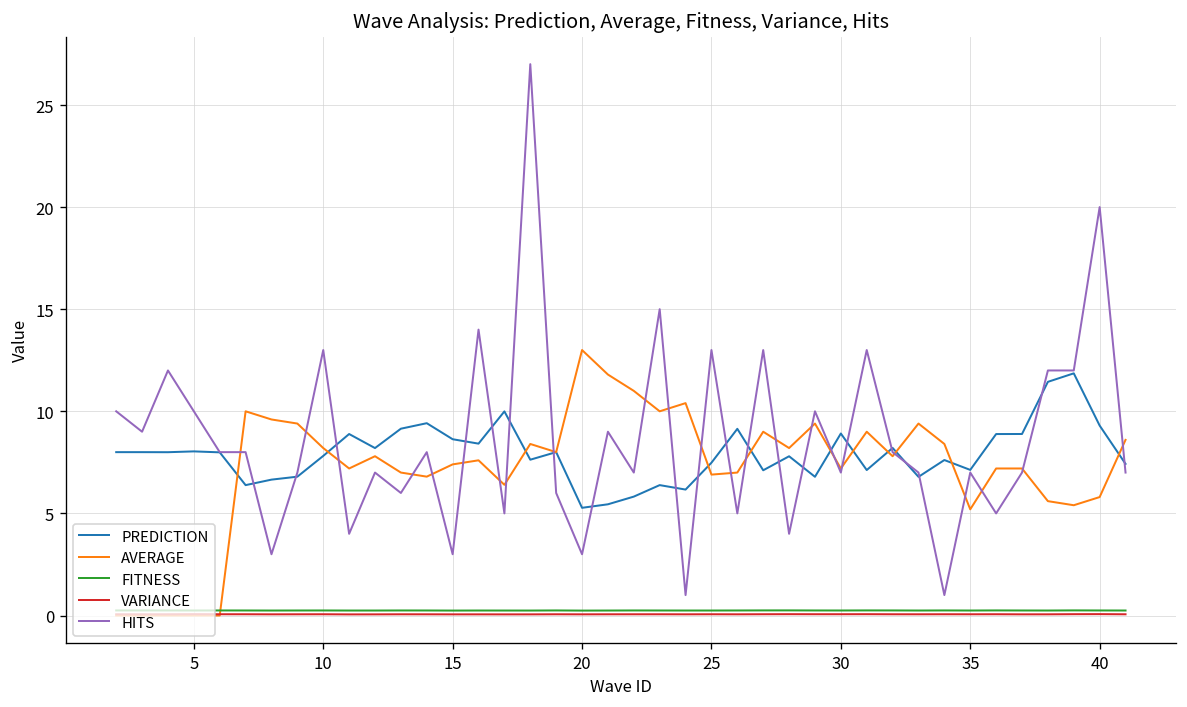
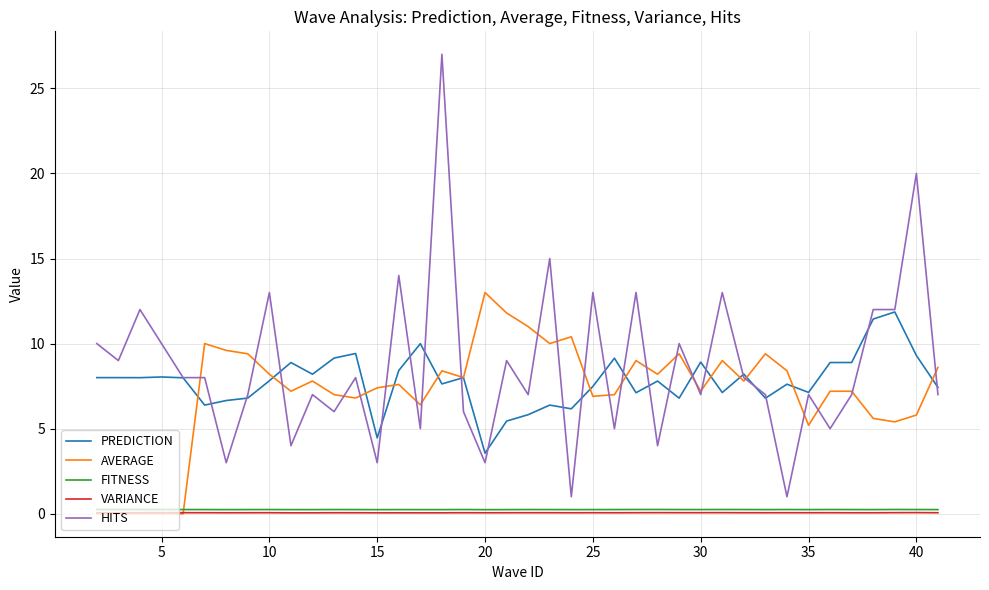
  {
    "PREDICTION": {
      "5": 8.0,
      "10": 7.8,
-     "15": 8.6,
-     "20": 5.3,
+     "15": 4.5,
+     "20": 3.6,
      "25": 7.5,
      "30": 8.9,
      "40": 9.3
    },
    "AVERAGE": {
      "10": 8.2,
      "15": 7.4,
      "20": 13.0,
      "25": 6.9,
      "30": 7.2,
      "35": 5.2,
      "40": 5.8
    },
    "FITNESS": {
      "10": 0.2,
      "15": 0.2,
      "20": 0.2,
      "25": 0.2,
      "30": 0.2,
      "35": 0.2,
      "40": 0.2
    },
    "VARIANCE": {
      "10": 0.1,
      "15": 0.1,
      "20": 0.1,
      "25": 0.1,
      "30": 0.1,
      "35": 0.1,
      "40": 0.1
    },
    "HITS": {
      "5": 10.0,
      "10": 13.0,
      "15": 3.0,
      "20": 3.0,
      "25": 13.0,
      "30": 7.0,
      "40": 20.0
    }
  }
